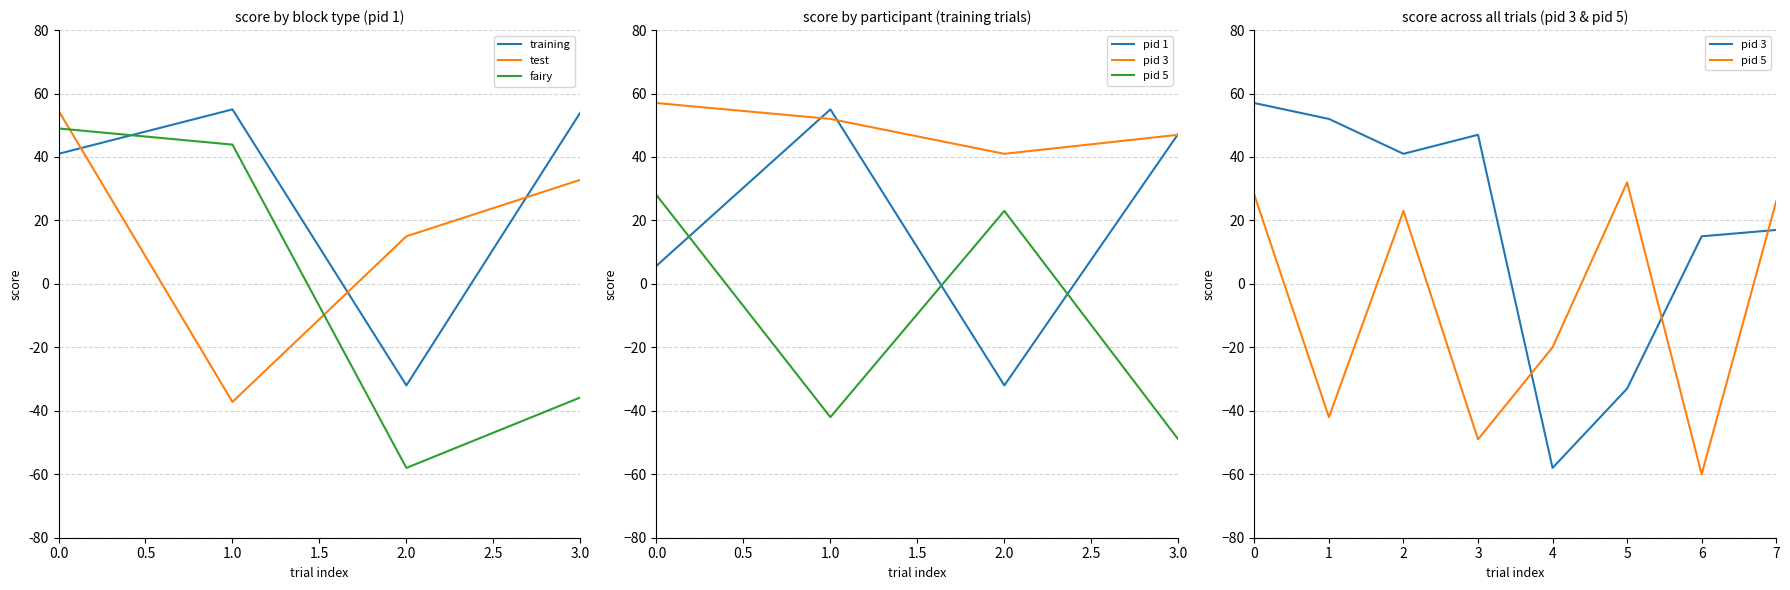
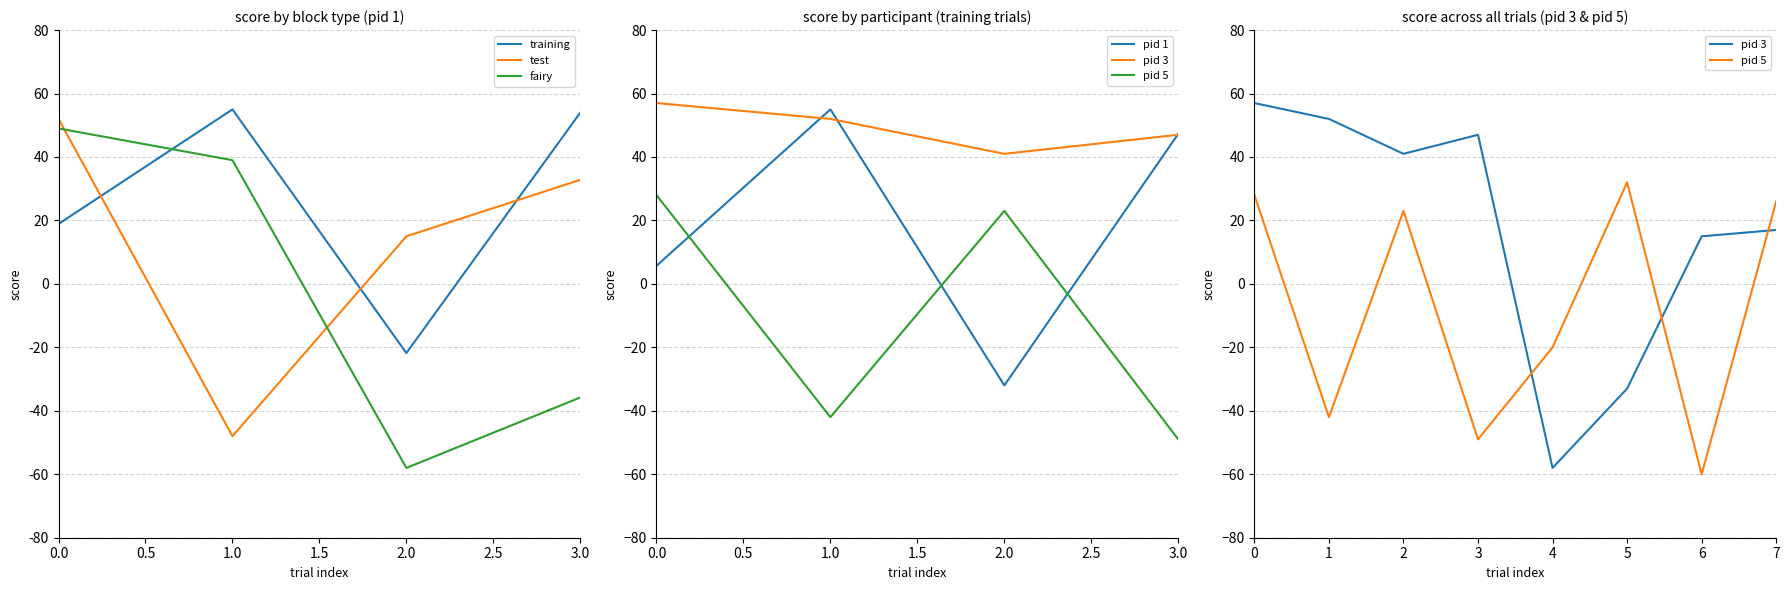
  {
    "score by block type (pid 1)": {
      "training": {
-       "0.0": 41,
+       "0.0": 19,
        "1.0": 55,
-       "2.0": -32,
+       "2.0": -22,
        "3.0": 54
      },
      "test": {
-       "0.0": 55,
-       "1.0": -37,
+       "0.0": 52,
+       "1.0": -48,
        "2.0": 15,
        "3.0": 33
      },
      "fairy": {
        "0.0": 49,
-       "1.0": 44,
+       "1.0": 39,
        "2.0": -58,
        "3.0": -36
      }
    },
    "score by participant (training trials)": {
      "pid 1": {
        "0.0": 6,
        "1.0": 55,
        "2.0": -32
      }
    },
    "score across all trials (pid 3 & pid 5)": {
      "pid 3": {
        "0": 57,
        "1": 52,
        "2": 41,
        "3": 47,
        "4": -58,
        "5": -33,
        "6": 15,
        "7": 17
      },
      "pid 5": {
        "0": 28,
        "1": -42,
        "2": 23,
        "3": -49,
        "4": -20,
        "5": 32,
        "6": -60,
        "7": 26
      }
    }
  }
